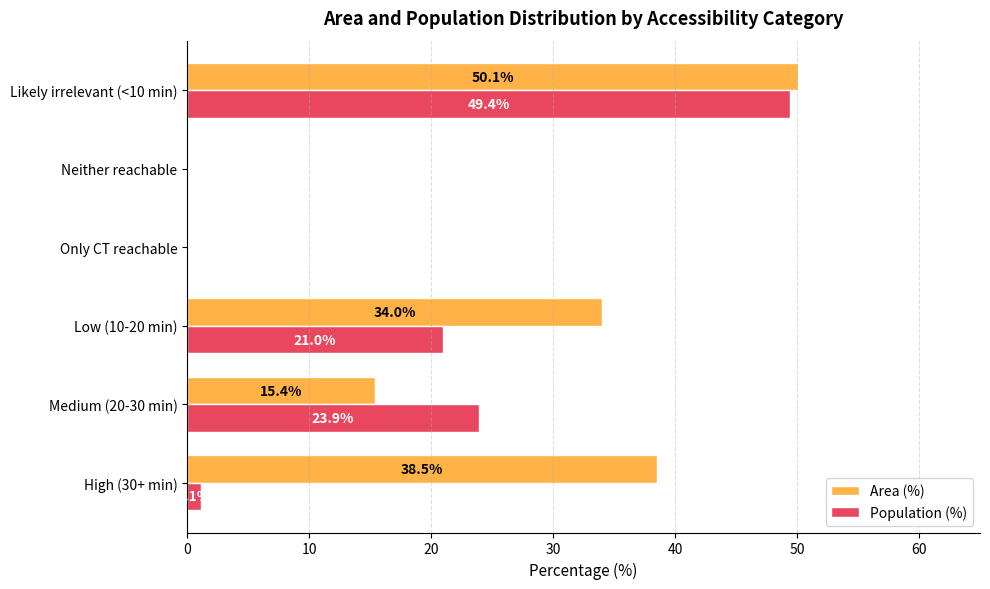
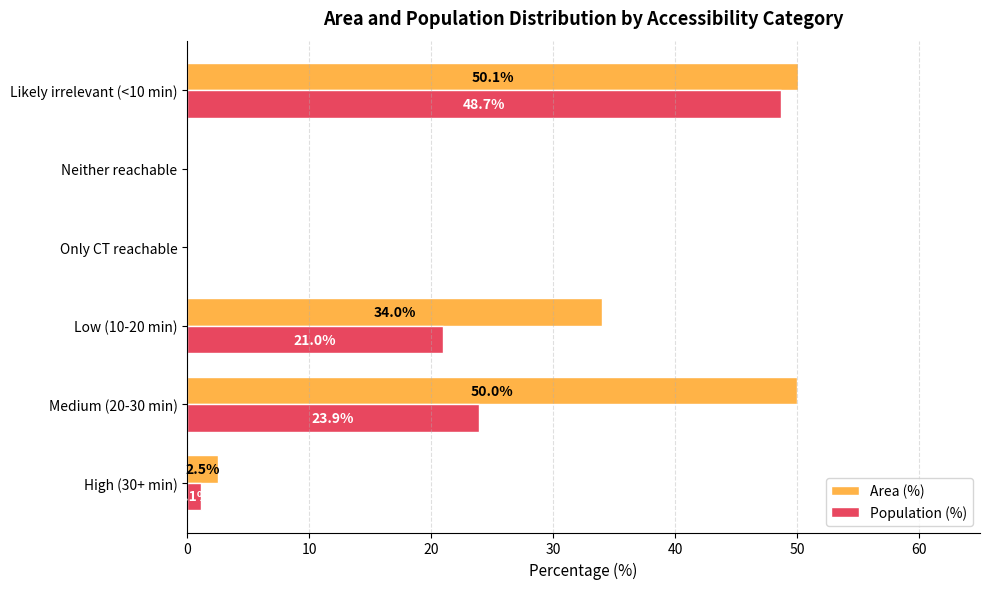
  {
    "Area (%)": {
      "Likely irrelevant (<10 min)": "50.1%",
      "Low (10-20 min)": "34.0%",
-     "Medium (20-30 min)": "15.4%",
-     "High (30+ min)": "38.5%"
+     "Medium (20-30 min)": "50.0%",
+     "High (30+ min)": "2.5%"
    },
    "Population (%)": {
-     "Likely irrelevant (<10 min)": "49.4%",
+     "Likely irrelevant (<10 min)": "48.7%",
      "Low (10-20 min)": "21.0%",
      "Medium (20-30 min)": "23.9%"
    }
  }
